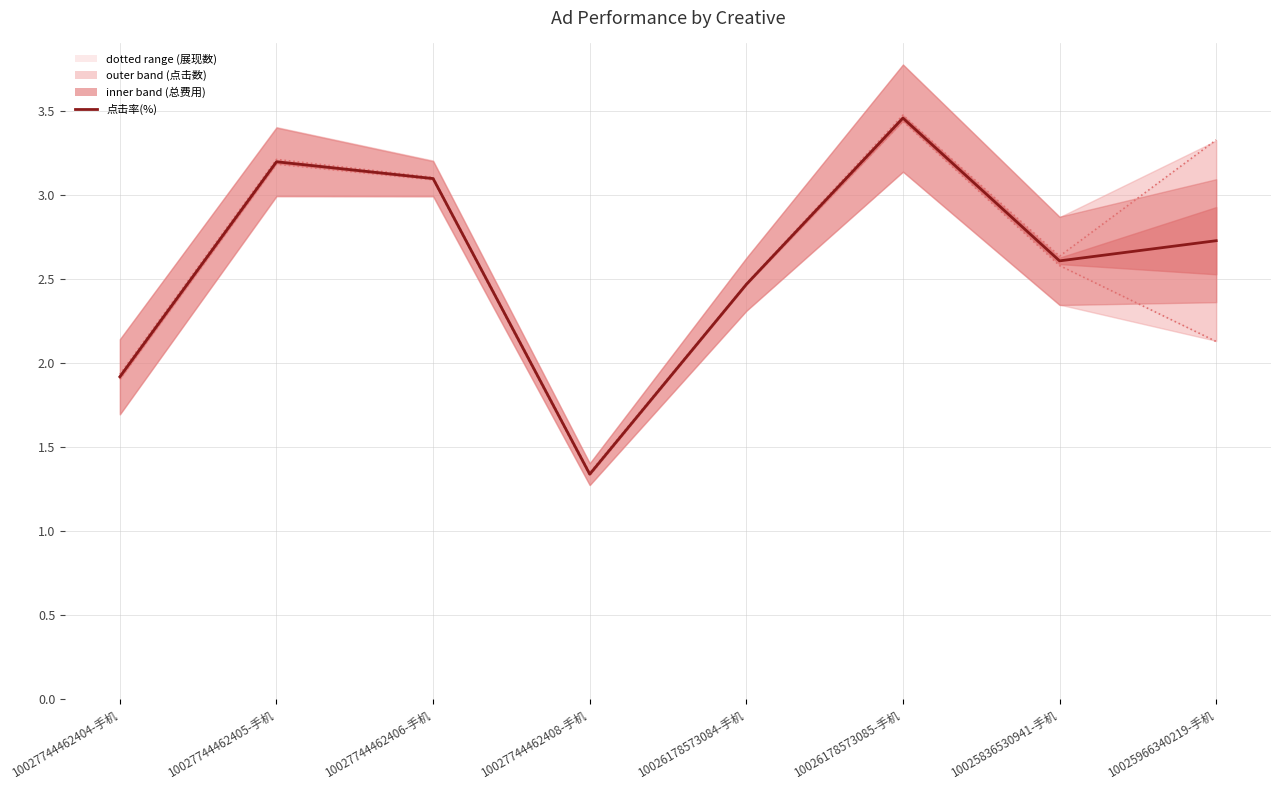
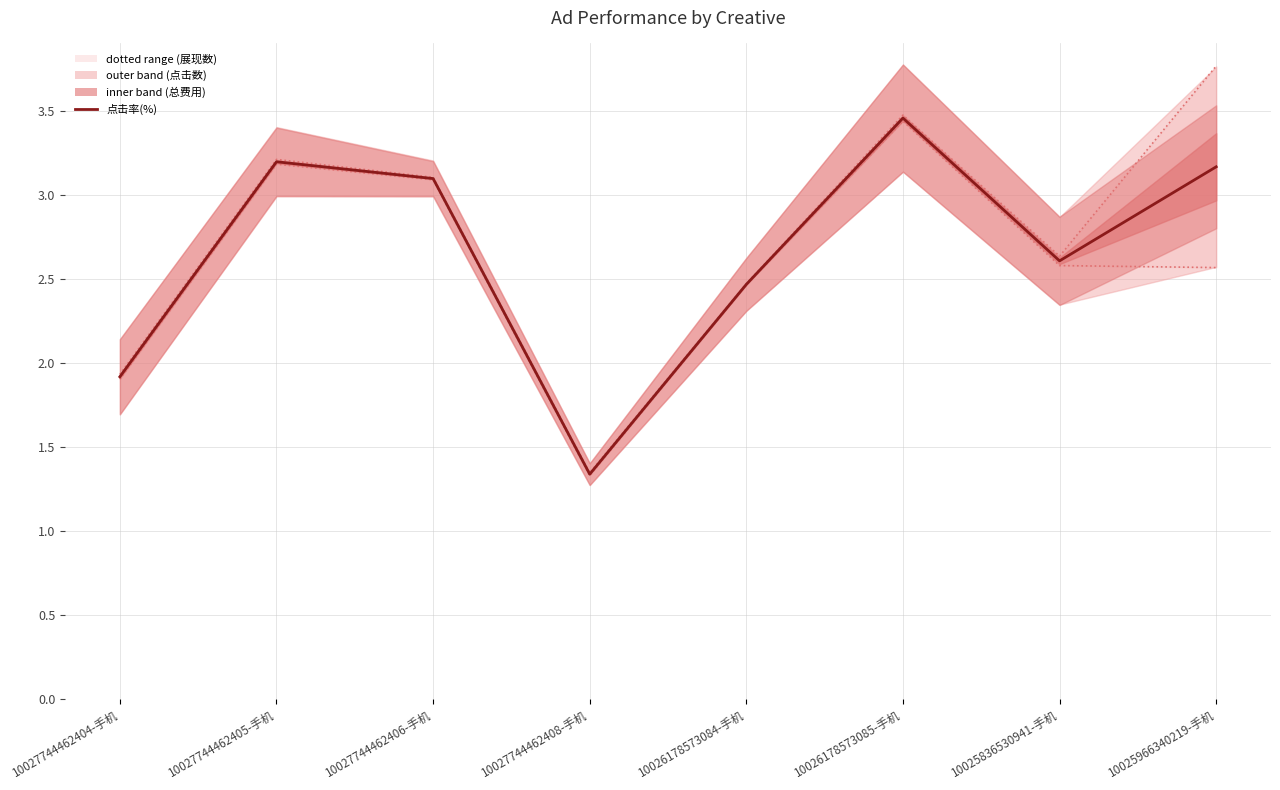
  {
    "点击率(%)": {
      "10026178573085-手机": 3.46,
      "10025836530941-手机": 2.61,
-     "10025966340219-手机": 2.73
+     "10025966340219-手机": 3.17
    }
  }
